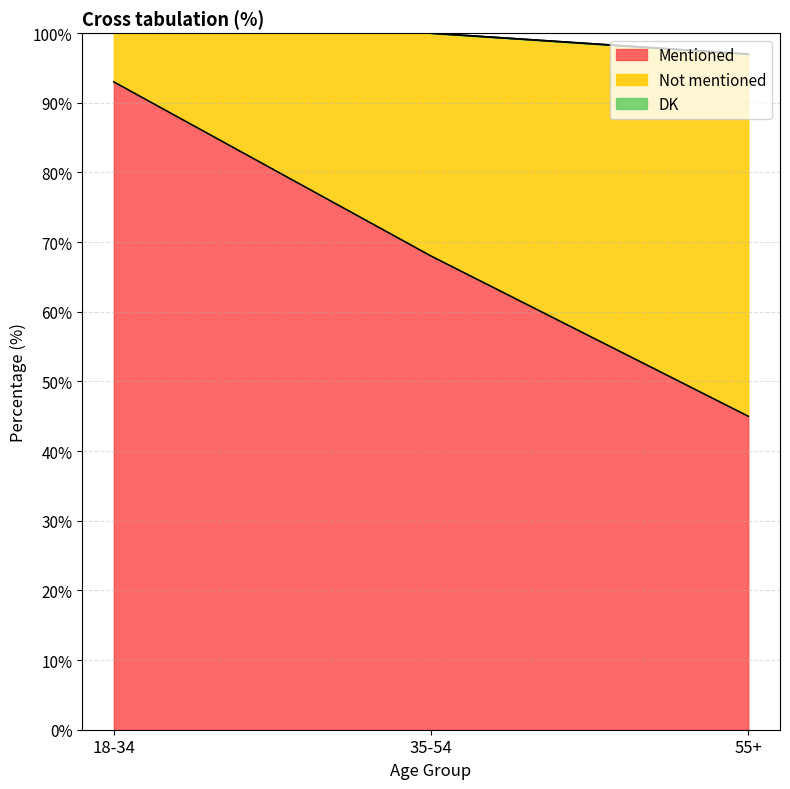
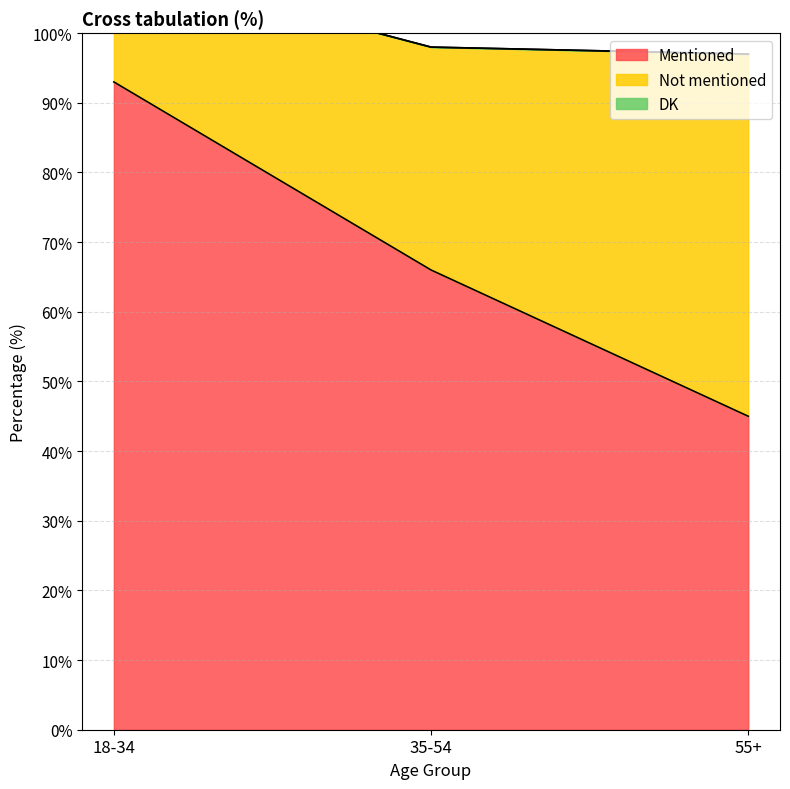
  {
    "Mentioned": {
      "18-34": "93%",
-     "35-54": "68%",
+     "35-54": "66%",
      "55+": "45%"
    }
  }
